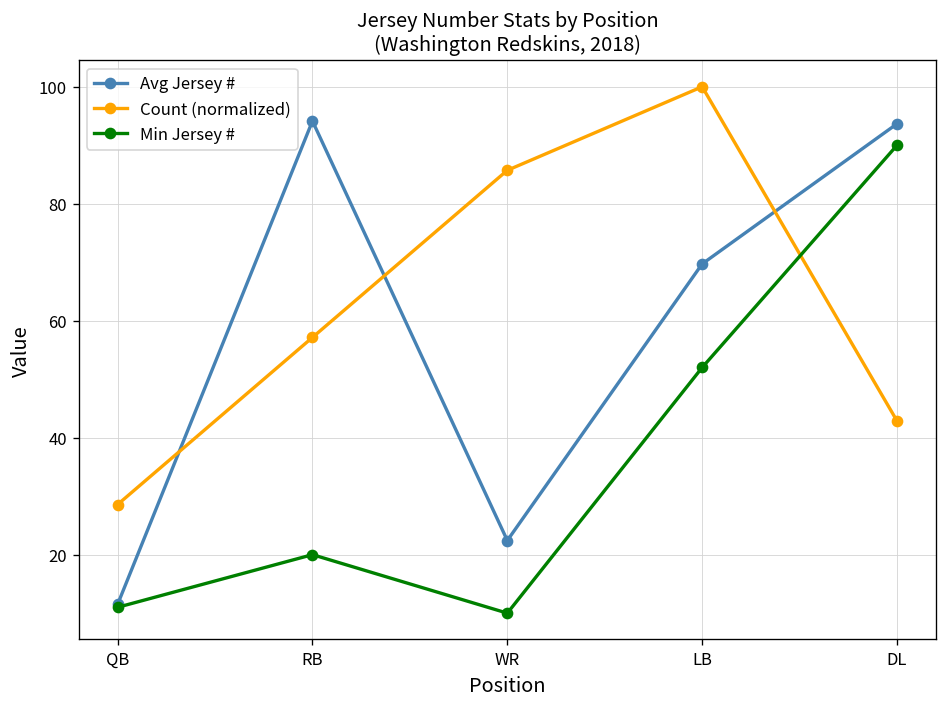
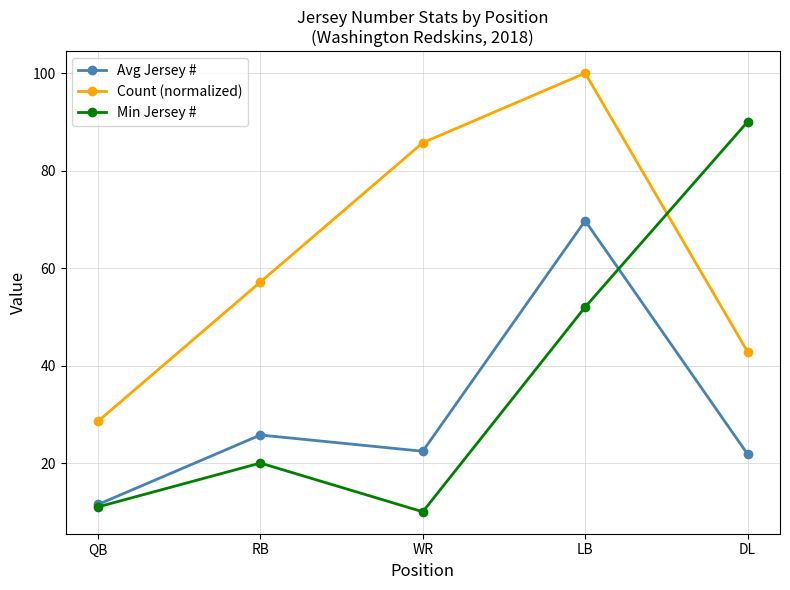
  {
    "Avg Jersey #": {
-     "RB": 94,
+     "RB": 26,
      "WR": 22,
      "LB": 70,
-     "DL": 94
+     "DL": 22
    },
    "Count (normalized)": {
      "QB": 29,
      "RB": 57,
      "WR": 86,
      "LB": 100,
      "DL": 43
    },
    "Min Jersey #": {
      "RB": 20,
      "WR": 10,
      "LB": 52,
      "DL": 90
    }
  }
